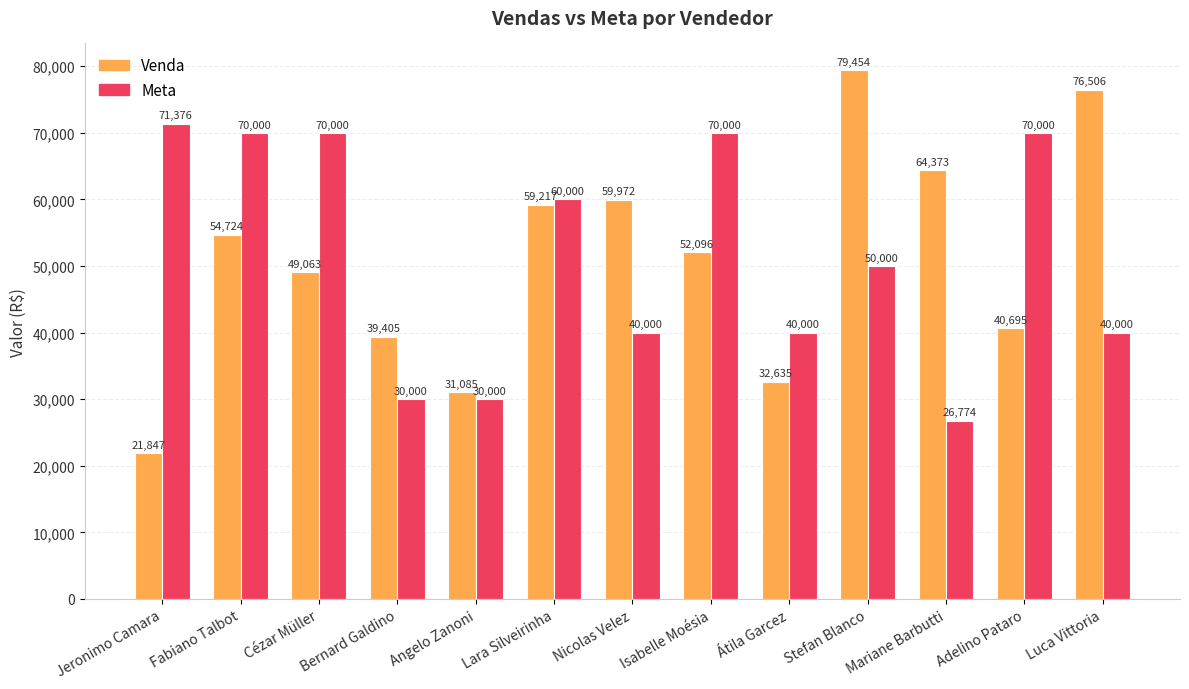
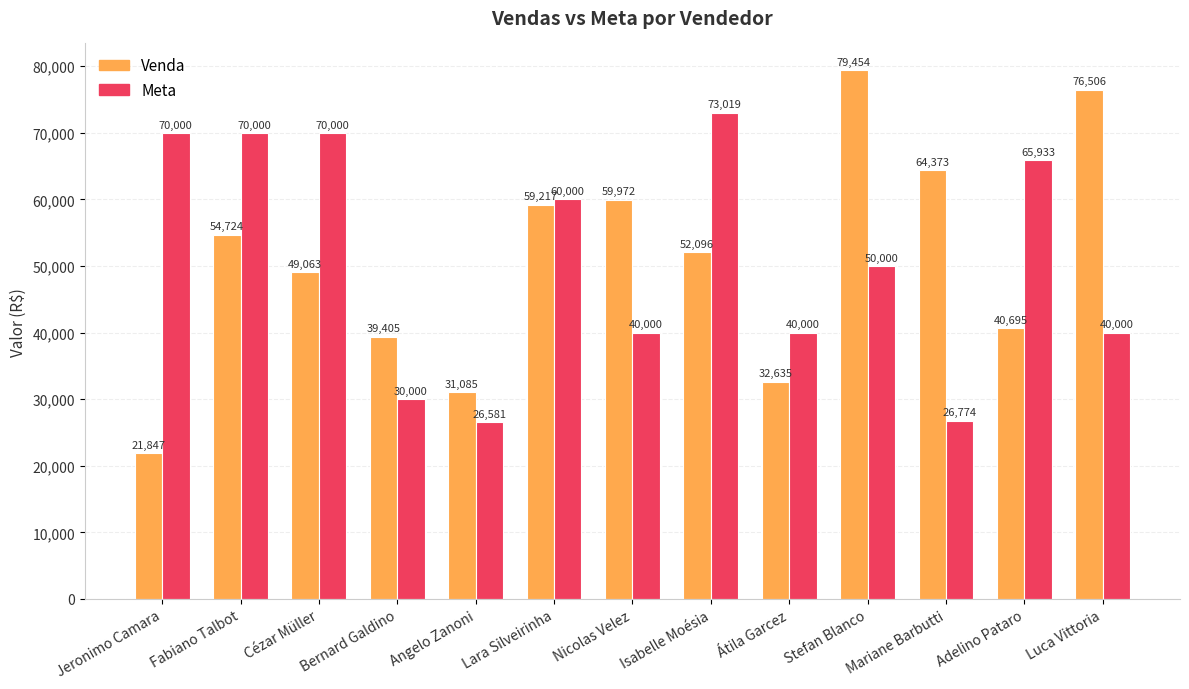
  {
    "Venda": {
      "Jeronimo Camara": "21,847",
      "Fabiano Talbot": "54,724",
      "Cézar Müller": "49,063",
      "Bernard Galdino": "39,405",
      "Angelo Zanoni": "31,085",
      "Lara Silveirinha": "59,217",
      "Nicolas Velez": "59,972",
      "Isabelle Moésia": "52,096",
      "Átila Garcez": "32,635",
      "Stefan Blanco": "79,454",
      "Mariane Barbutti": "64,373",
      "Adelino Pataro": "40,695",
      "Luca Vittoria": "76,506"
    },
    "Meta": {
-     "Jeronimo Camara": "71,376",
+     "Jeronimo Camara": "70,000",
      "Fabiano Talbot": "70,000",
      "Cézar Müller": "70,000",
      "Bernard Galdino": "30,000",
-     "Angelo Zanoni": "30,000",
+     "Angelo Zanoni": "26,581",
      "Lara Silveirinha": "60,000",
      "Nicolas Velez": "40,000",
-     "Isabelle Moésia": "70,000",
+     "Isabelle Moésia": "73,019",
      "Átila Garcez": "40,000",
      "Stefan Blanco": "50,000",
      "Mariane Barbutti": "26,774",
-     "Adelino Pataro": "70,000",
+     "Adelino Pataro": "65,933",
      "Luca Vittoria": "40,000"
    }
  }
